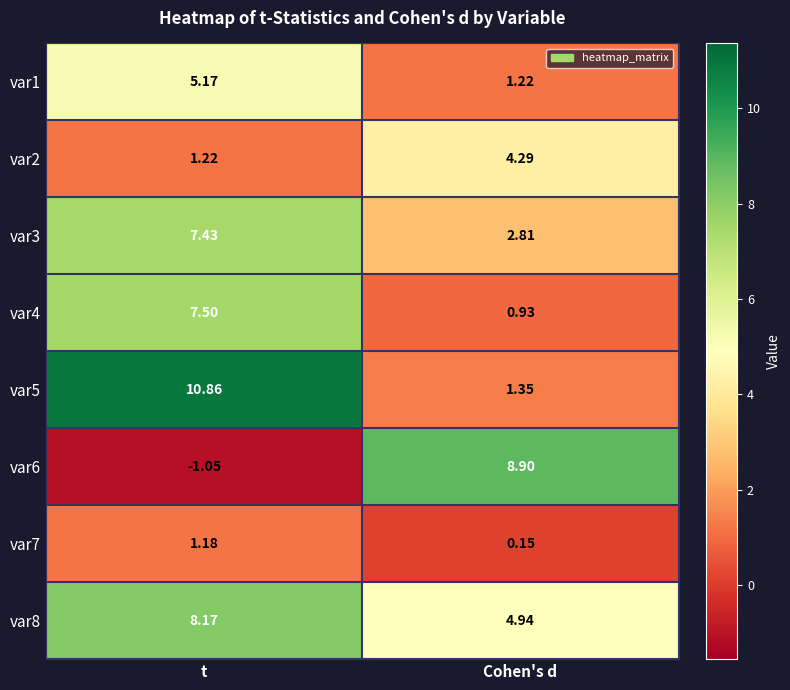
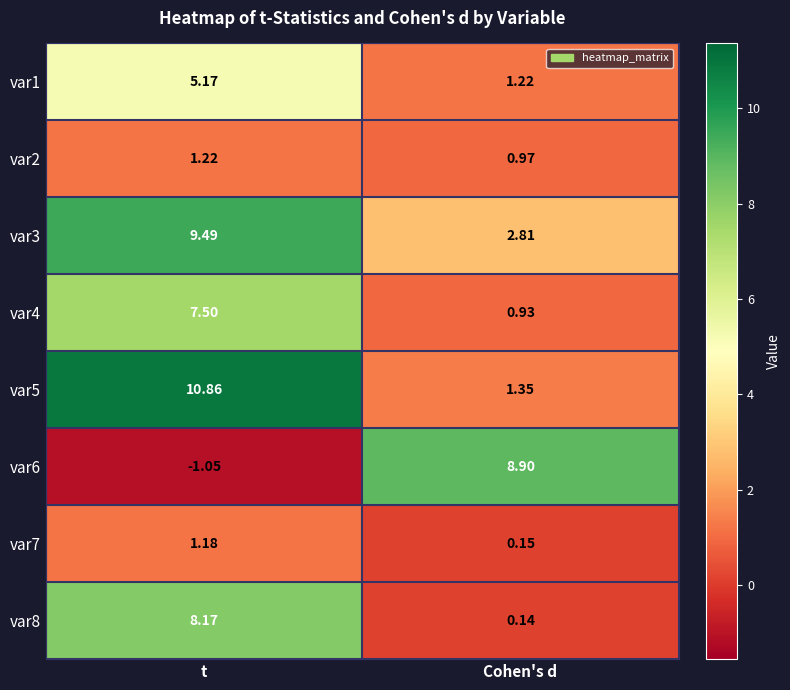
  {
    "var1": {
      "t": 5.17,
      "Cohen's d": 1.22
    },
    "var2": {
      "t": 1.22,
-     "Cohen's d": 4.29
+     "Cohen's d": 0.97
    },
    "var3": {
-     "t": 7.43,
+     "t": 9.49,
      "Cohen's d": 2.81
    },
    "var4": {
      "t": 7.50,
      "Cohen's d": 0.93
    },
    "var5": {
      "t": 10.86,
      "Cohen's d": 1.35
    },
    "var6": {
      "t": -1.05,
      "Cohen's d": 8.90
    },
    "var7": {
      "t": 1.18,
      "Cohen's d": 0.15
    },
    "var8": {
      "t": 8.17,
-     "Cohen's d": 4.94
+     "Cohen's d": 0.14
    }
  }
